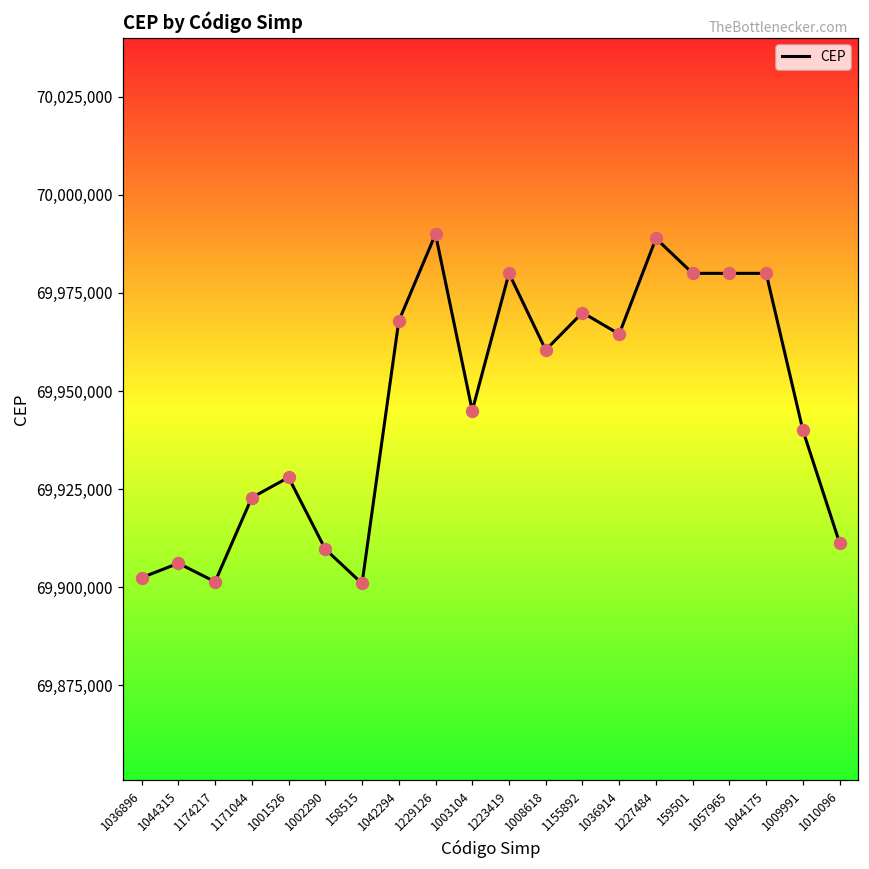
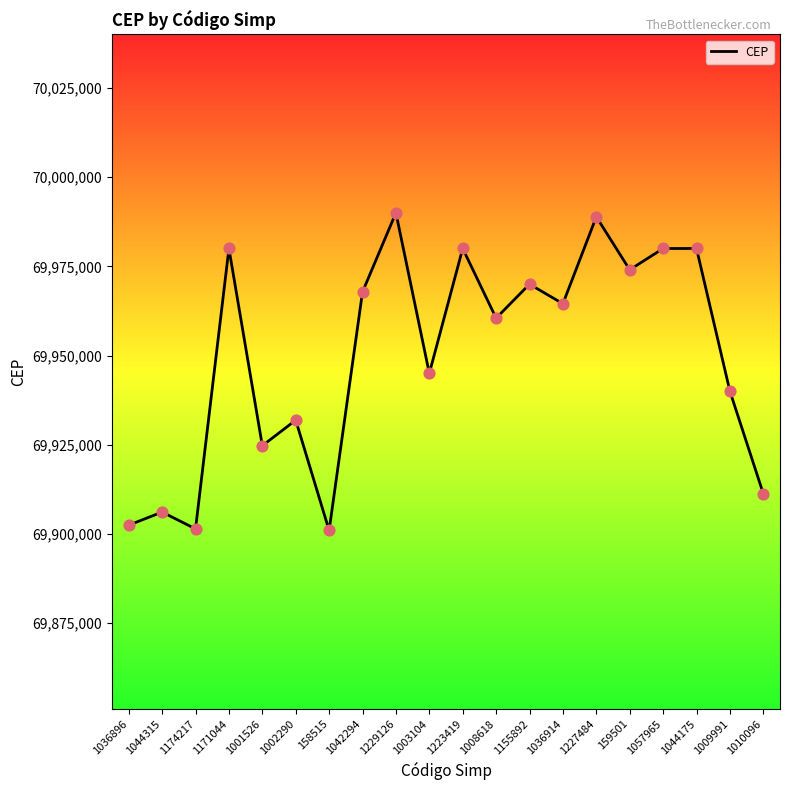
  {
    "1036896": "69,902,000",
    "1044315": "69,906,000",
    "1174217": "69,901,000",
-   "1171044": "69,923,000",
-   "1001526": "69,928,000",
-   "1002290": "69,910,000",
+   "1171044": "69,980,000",
+   "1001526": "69,925,000",
+   "1002290": "69,932,000",
    "158515": "69,901,000",
    "1042294": "69,968,000",
    "1229126": "69,990,000",
    "1003104": "69,945,000",
    "1223419": "69,980,000",
    "1008618": "69,960,000",
    "1155892": "69,970,000",
    "1036914": "69,965,000",
    "1227484": "69,989,000",
-   "159501": "69,980,000",
+   "159501": "69,974,000",
    "1057965": "69,980,000",
    "1044175": "69,980,000",
    "1009991": "69,940,000",
    "1010096": "69,911,000"
  }
